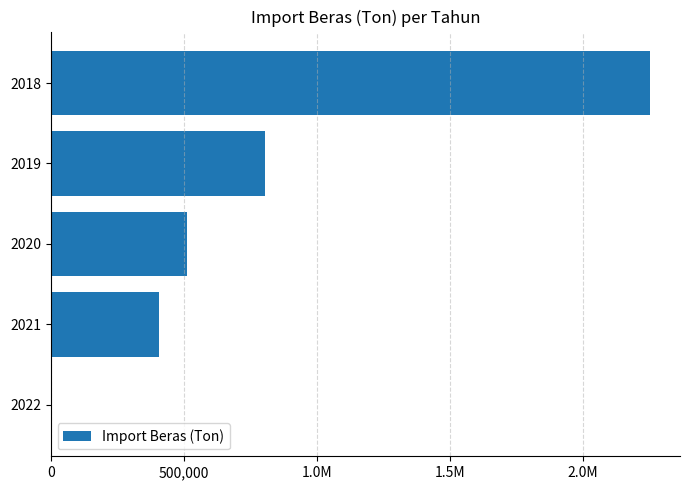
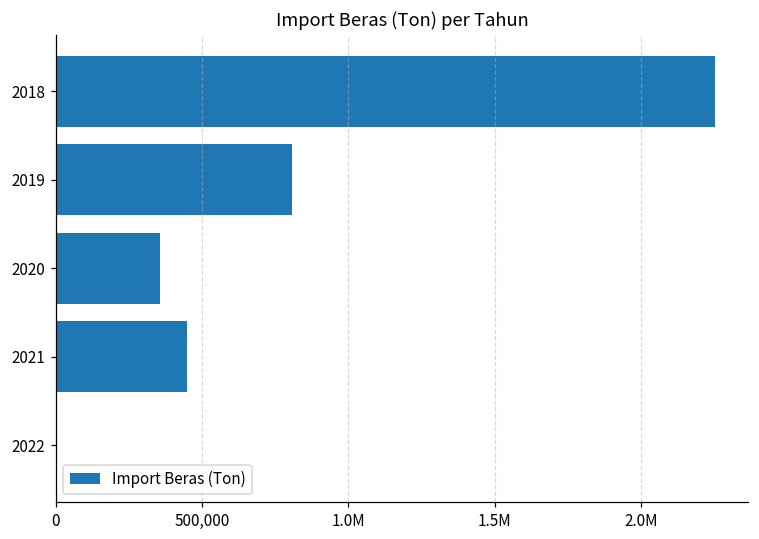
  {
    "2018": "2,250,000",
    "2019": "810,000",
-   "2020": "510,000",
-   "2021": "410,000",
+   "2020": "360,000",
+   "2021": "450,000",
    "2022": "0"
  }
